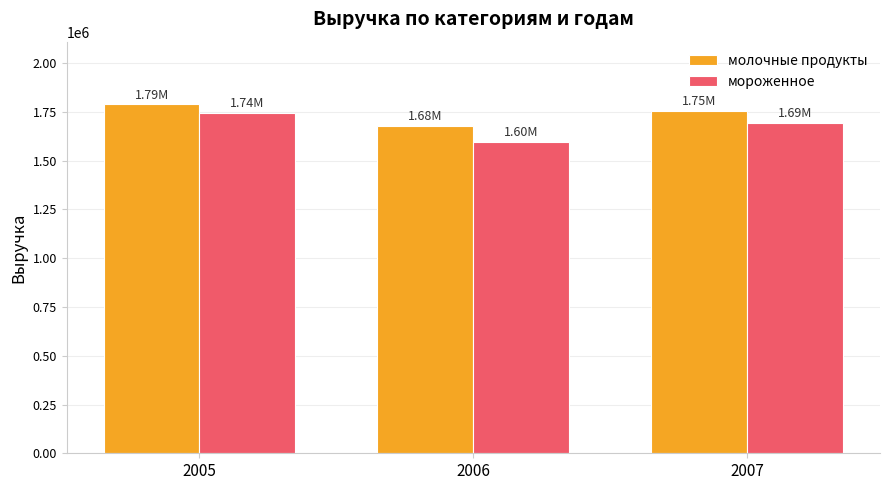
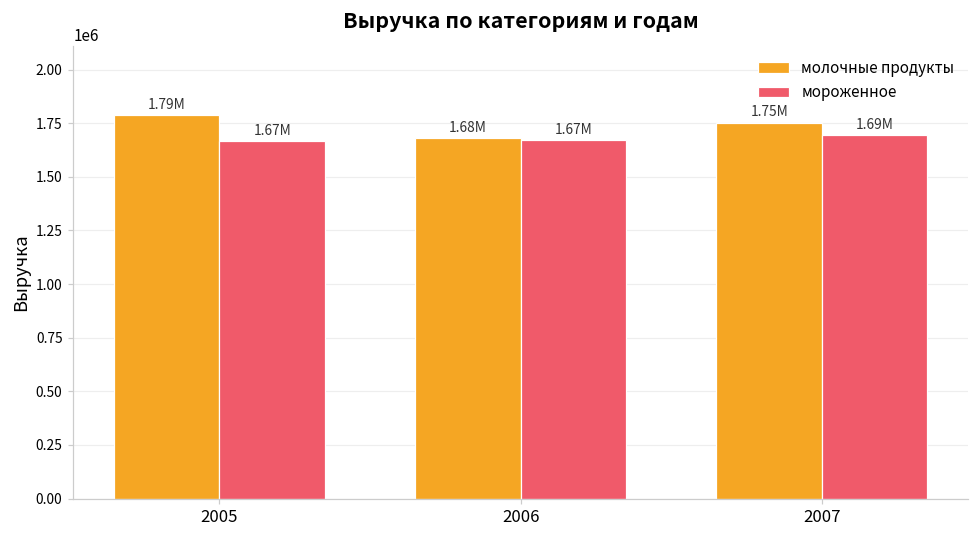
  {
    "молочные продукты": {
      "2005": "1.79M",
      "2006": "1.68M",
      "2007": "1.75M"
    },
    "мороженное": {
-     "2005": "1.74M",
-     "2006": "1.60M",
+     "2005": "1.67M",
+     "2006": "1.67M",
      "2007": "1.69M"
    }
  }
